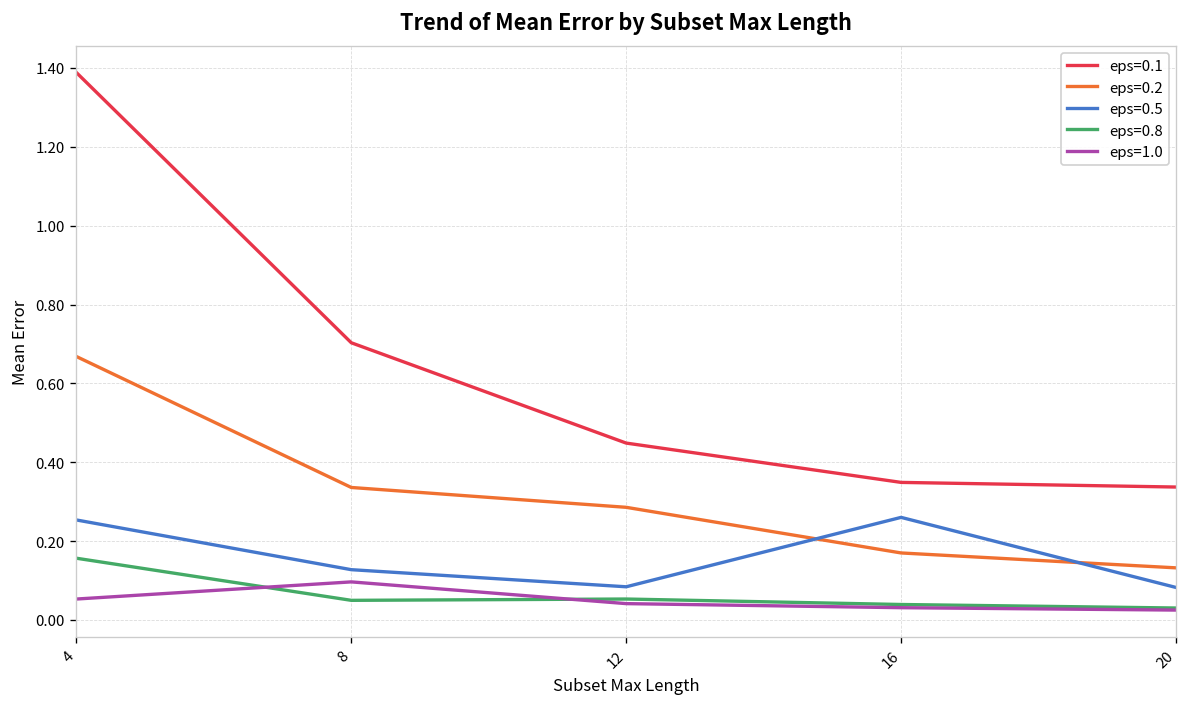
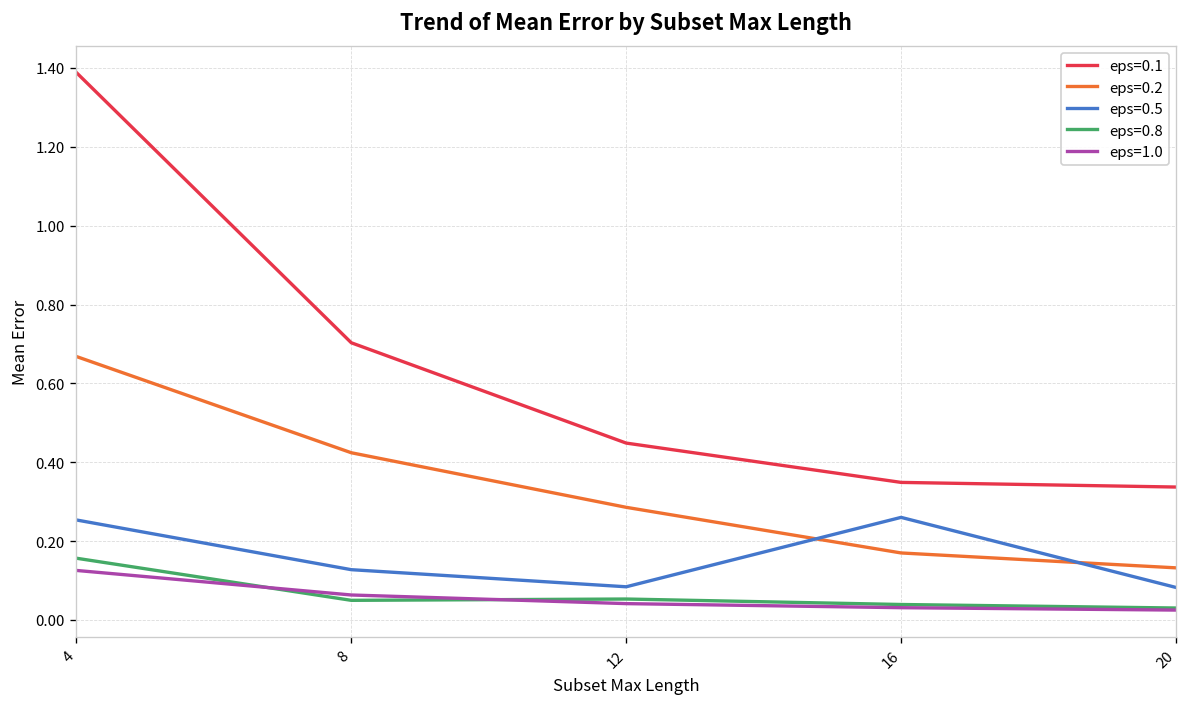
  {
    "eps=0.1": {
      "4": 1.39,
      "8": 0.70,
      "12": 0.45,
      "16": 0.35,
      "20": 0.34
    },
    "eps=0.2": {
      "4": 0.67,
-     "8": 0.34,
+     "8": 0.42,
      "12": 0.29,
      "16": 0.17,
      "20": 0.13
    },
    "eps=0.5": {
      "4": 0.25,
      "8": 0.13,
      "12": 0.08,
      "16": 0.26,
      "20": 0.08
    },
    "eps=0.8": {
      "4": 0.16,
      "8": 0.05,
      "12": 0.05,
      "16": 0.04
    },
    "eps=1.0": {
-     "4": 0.05,
-     "8": 0.10,
+     "4": 0.13,
+     "8": 0.06,
      "12": 0.04,
      "16": 0.03
    }
  }
